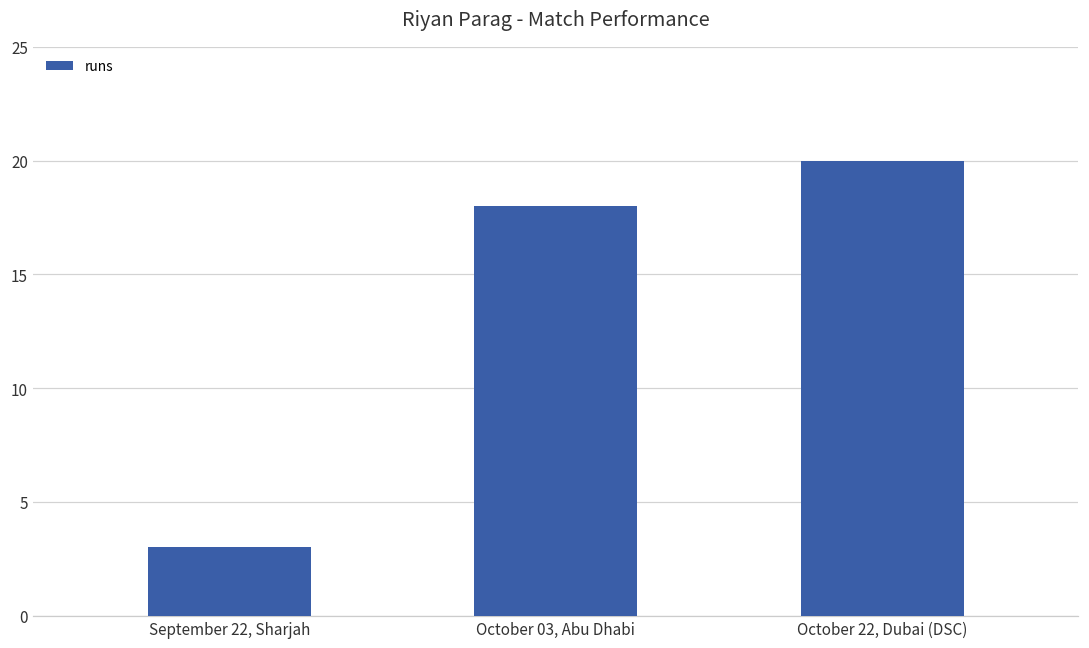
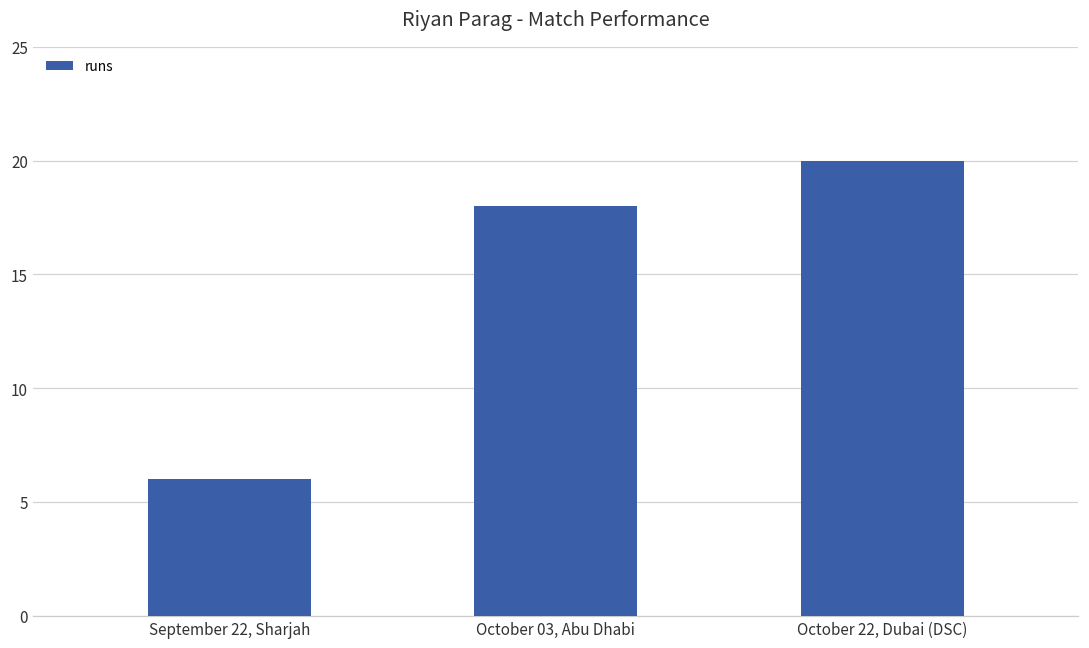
  {
-   "September 22, Sharjah": 3,
+   "September 22, Sharjah": 6,
    "October 03, Abu Dhabi": 18,
    "October 22, Dubai (DSC)": 20
  }
